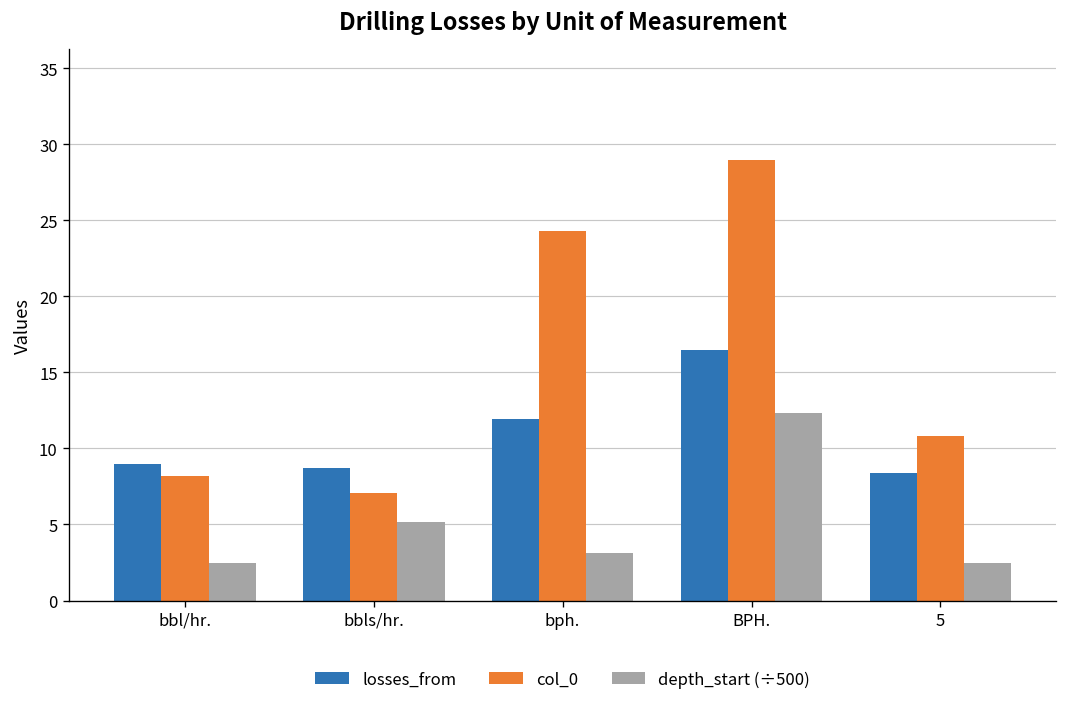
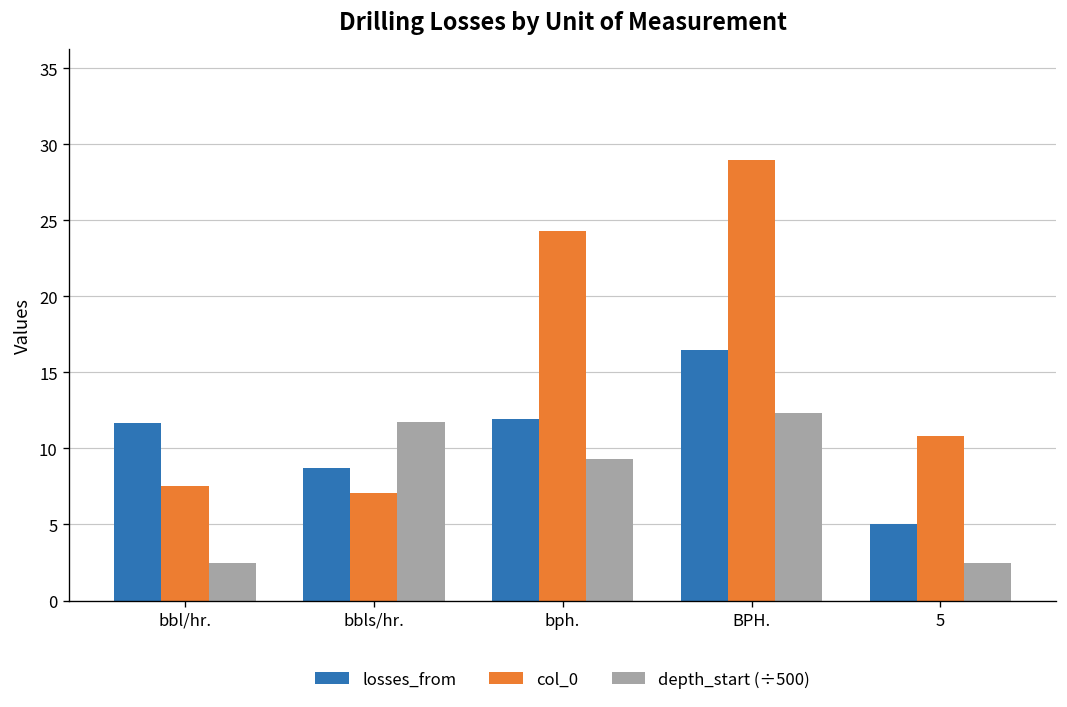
  {
    "losses_from": {
-     "bbl/hr.": 9.0,
+     "bbl/hr.": 11.7,
      "bbls/hr.": 8.7,
      "bph.": 11.9,
      "BPH.": 16.5,
-     "5": 8.4
+     "5": 5.0
    },
    "col_0": {
-     "bbl/hr.": 8.2,
+     "bbl/hr.": 7.5,
      "bbls/hr.": 7.1,
      "bph.": 24.3,
      "BPH.": 29.0,
      "5": 10.8
    },
    "depth_start (÷500)": {
      "bbl/hr.": 2.5,
-     "bbls/hr.": 5.2,
-     "bph.": 3.1,
+     "bbls/hr.": 11.8,
+     "bph.": 9.3,
      "BPH.": 12.3,
      "5": 2.5
    }
  }
